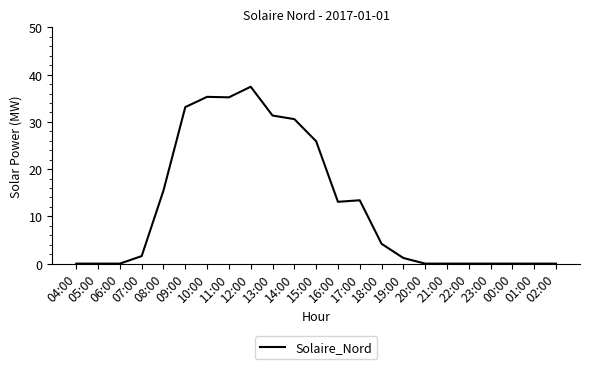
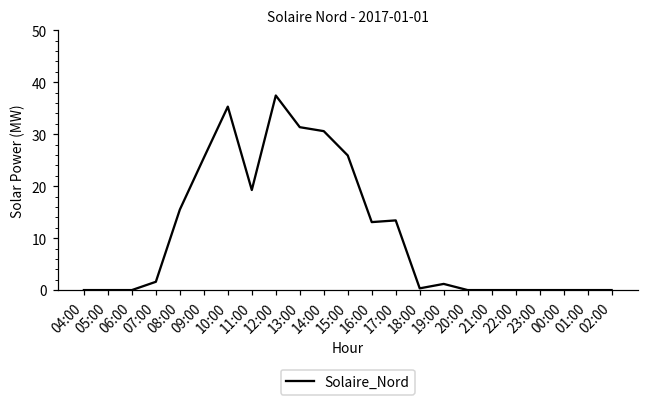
  {
    "04:00": 0,
    "05:00": 0,
    "06:00": 0,
    "07:00": 2,
    "08:00": 15,
-   "09:00": 33,
+   "09:00": 25,
    "10:00": 35,
-   "11:00": 35,
+   "11:00": 19,
    "12:00": 37,
    "13:00": 31,
    "14:00": 31,
    "15:00": 26,
    "16:00": 13,
    "17:00": 13,
-   "18:00": 4,
+   "18:00": 0,
    "19:00": 1,
    "20:00": 0,
    "21:00": 0,
    "22:00": 0,
    "23:00": 0,
    "00:00": 0,
    "01:00": 0,
    "02:00": 0
  }
